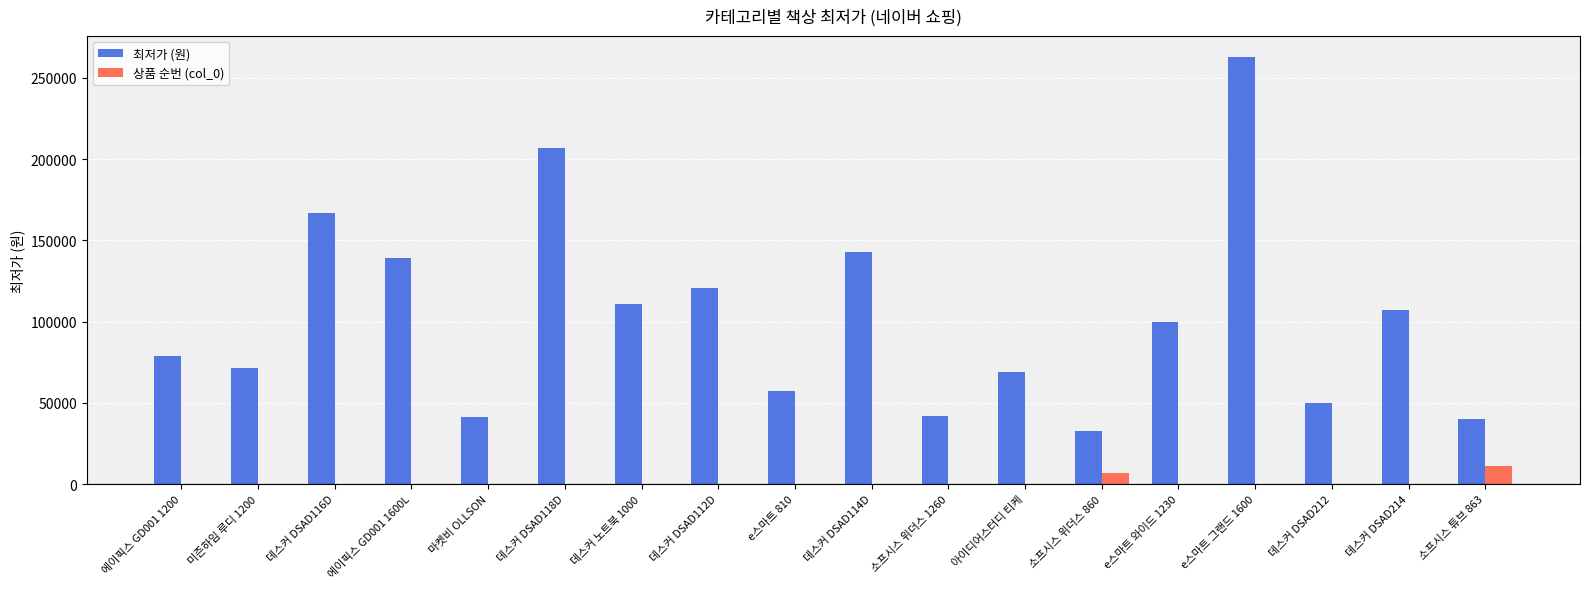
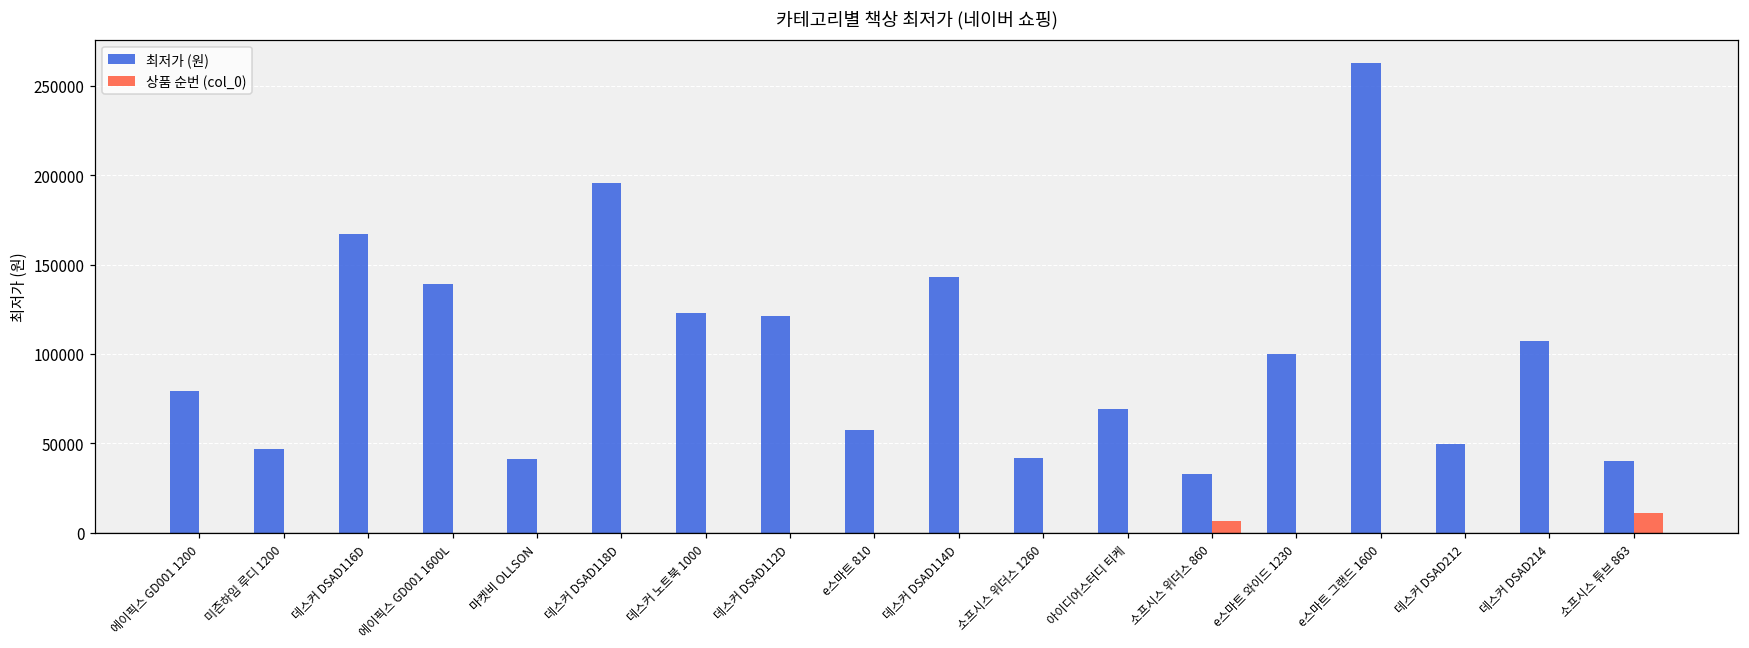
  {
    "최저가 (원)": {
      "에이픽스 GD001 1200": 79000,
-     "미즌하임 루디 1200": 72000,
+     "미즌하임 루디 1200": 47000,
      "데스커 DSAD116D": 167000,
      "에이픽스 GD001 1600L": 139000,
      "마켓비 OLLSON": 41000,
-     "데스커 DSAD118D": 207000,
-     "데스커 노트북 1000": 111000,
+     "데스커 DSAD118D": 196000,
+     "데스커 노트북 1000": 123000,
      "데스커 DSAD112D": 121000,
      "e스마트 810": 57000,
      "데스커 DSAD114D": 143000,
      "소프시스 위더스 1260": 42000,
      "아이디어스터디 티케": 69000,
      "소프시스 위더스 860": 33000,
      "e스마트 와이드 1230": 100000,
      "e스마트 그랜드 1600": 263000,
      "데스커 DSAD212": 50000,
      "데스커 DSAD214": 107000,
      "소프시스 튜브 863": 40000
    },
    "상품 순번 (col_0)": {
      "에이픽스 GD001 1200": 0,
      "소프시스 위더스 860": 7000,
      "소프시스 튜브 863": 11000
    }
  }
